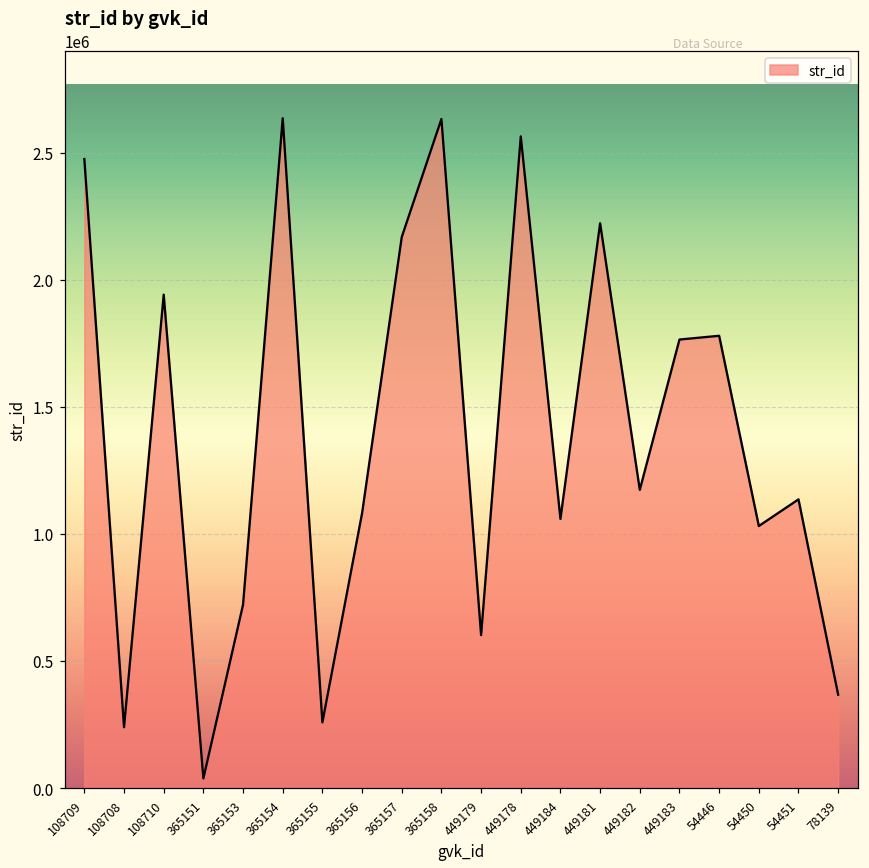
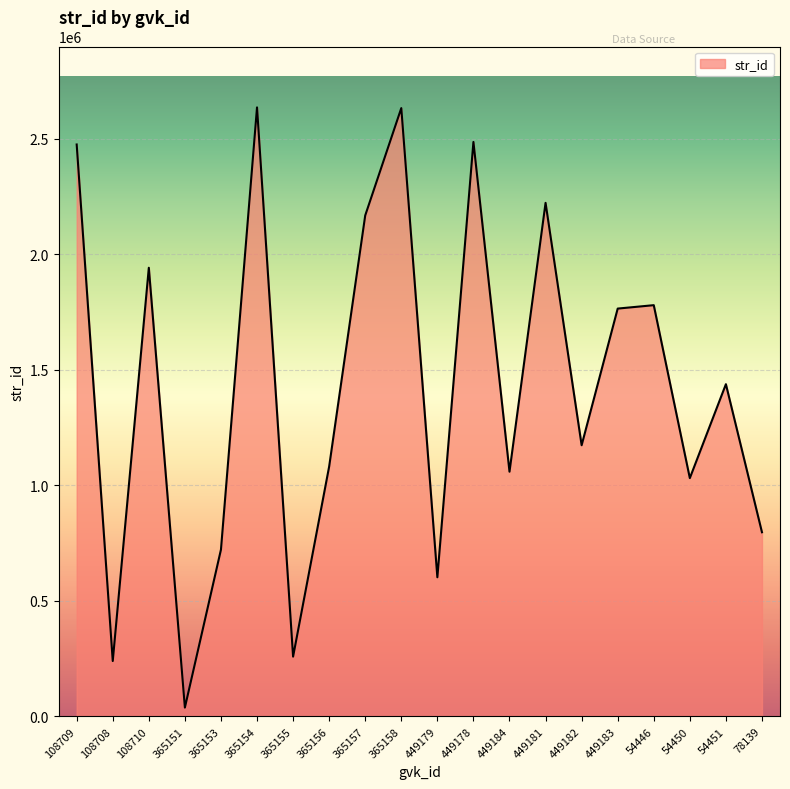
  {
    "108709": 2470000,
    "108708": 240000,
    "108710": 1940000,
    "365151": 40000,
    "365153": 720000,
    "365154": 2640000,
    "365155": 260000,
    "365156": 1080000,
    "365157": 2170000,
    "365158": 2630000,
    "449179": 600000,
-   "449178": 2560000,
+   "449178": 2490000,
    "449184": 1060000,
    "449181": 2220000,
    "449182": 1170000,
    "449183": 1760000,
    "54446": 1780000,
    "54450": 1030000,
-   "54451": 1140000,
-   "78139": 370000
+   "54451": 1440000,
+   "78139": 800000
  }
